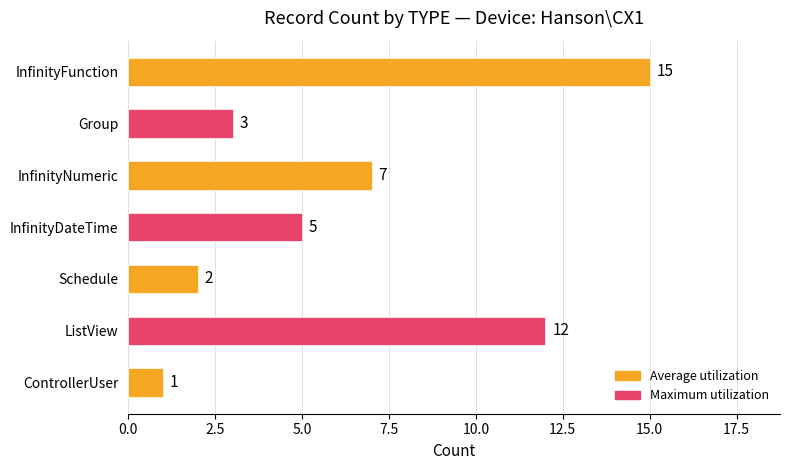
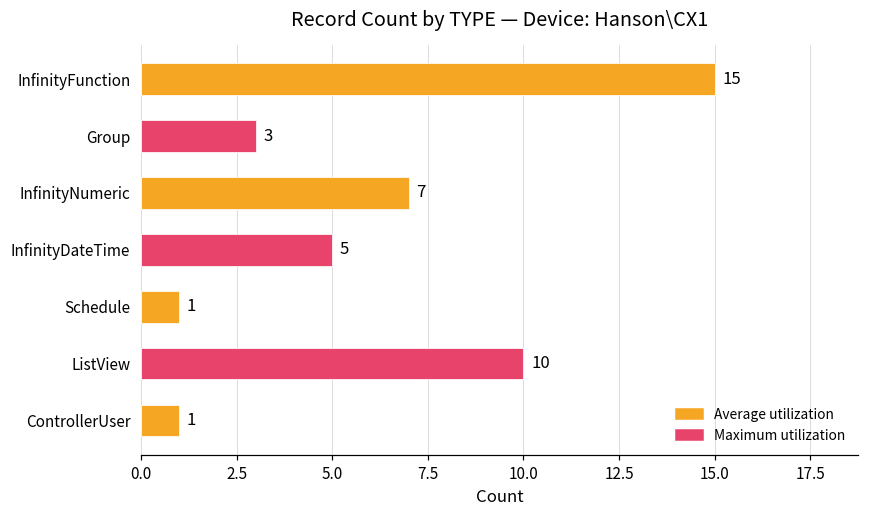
  {
    "InfinityFunction": 15,
    "Group": 3,
    "InfinityNumeric": 7,
    "InfinityDateTime": 5,
-   "Schedule": 2,
-   "ListView": 12,
+   "Schedule": 1,
+   "ListView": 10,
    "ControllerUser": 1
  }
